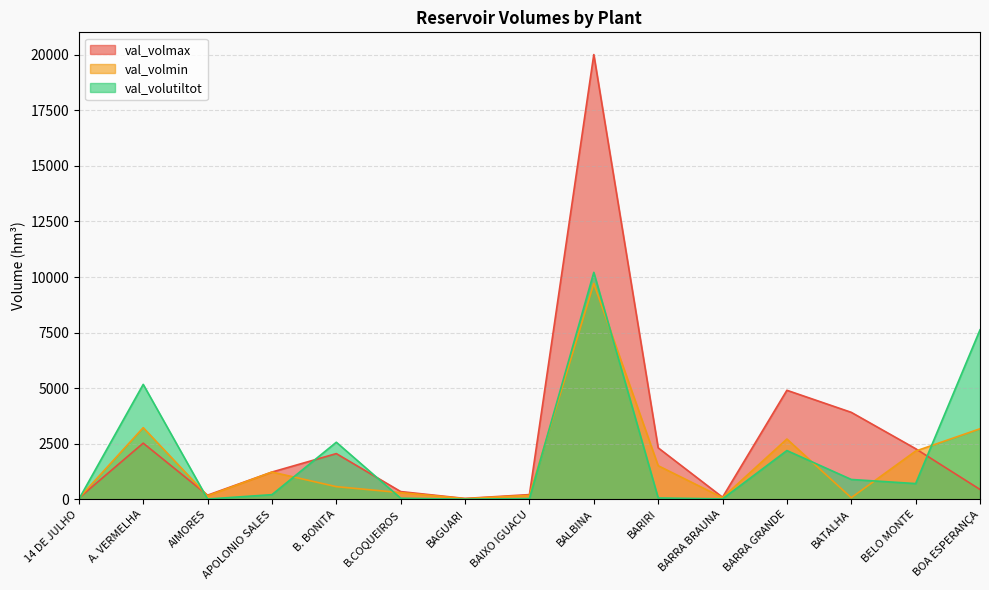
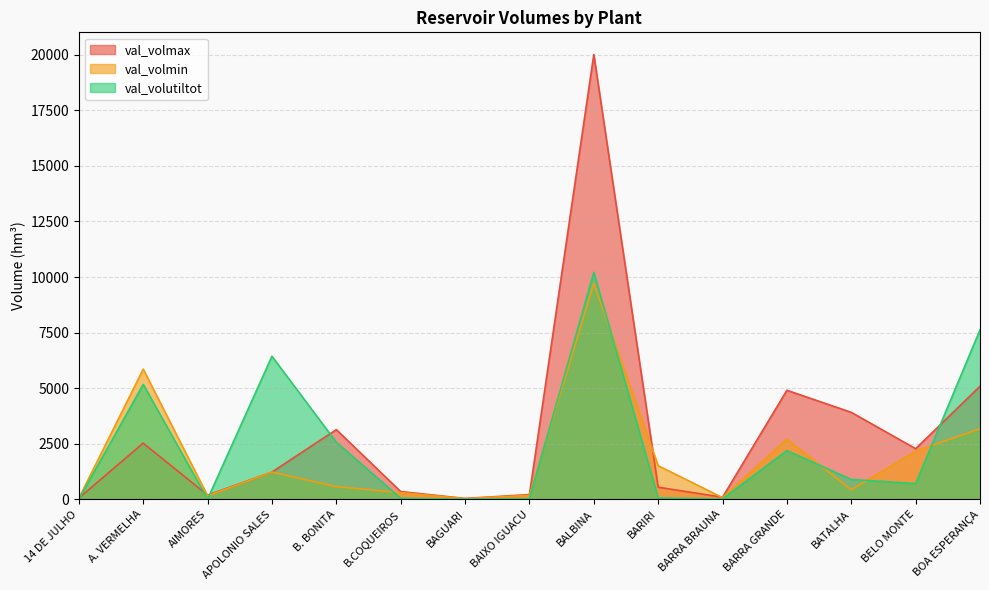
  {
    "val_volmax": {
      "A. VERMELHA": 2500,
-     "B. BONITA": 2100,
+     "B. BONITA": 3100,
      "BALBINA": 20000,
-     "BARIRI": 2300,
+     "BARIRI": 500,
      "BARRA GRANDE": 4900,
      "BATALHA": 3900,
-     "BOA ESPERANÇA": 400
+     "BOA ESPERANÇA": 5100
    },
    "val_volmin": {
-     "A. VERMELHA": 3200,
+     "A. VERMELHA": 5900,
      "B. BONITA": 600,
      "BALBINA": 9700,
      "BARIRI": 1500,
      "BARRA GRANDE": 2700,
-     "BATALHA": 100,
+     "BATALHA": 400,
      "BOA ESPERANÇA": 3200
    },
    "val_volutiltot": {
      "A. VERMELHA": 5200,
      "AIMORES": 0,
-     "APOLONIO SALES": 200,
+     "APOLONIO SALES": 6400,
      "B. BONITA": 2600,
      "B.COQUEIROS": 0,
      "BAIXO IGUACU": 0,
      "BALBINA": 10200,
      "BARIRI": 100,
      "BARRA GRANDE": 2200,
      "BATALHA": 900,
      "BELO MONTE": 700,
      "BOA ESPERANÇA": 7600
    }
  }
